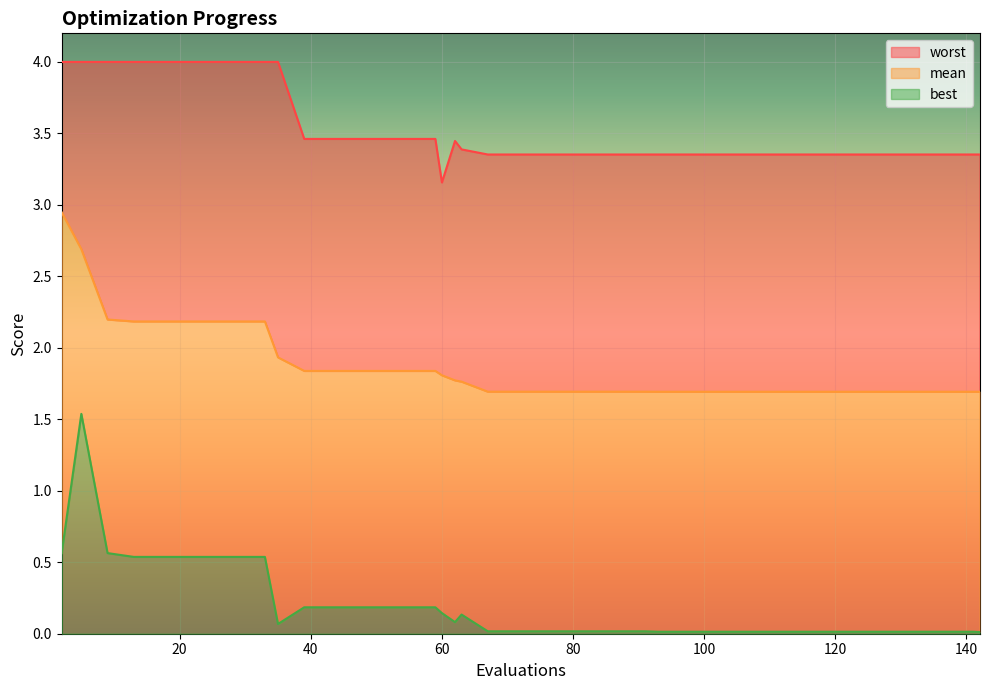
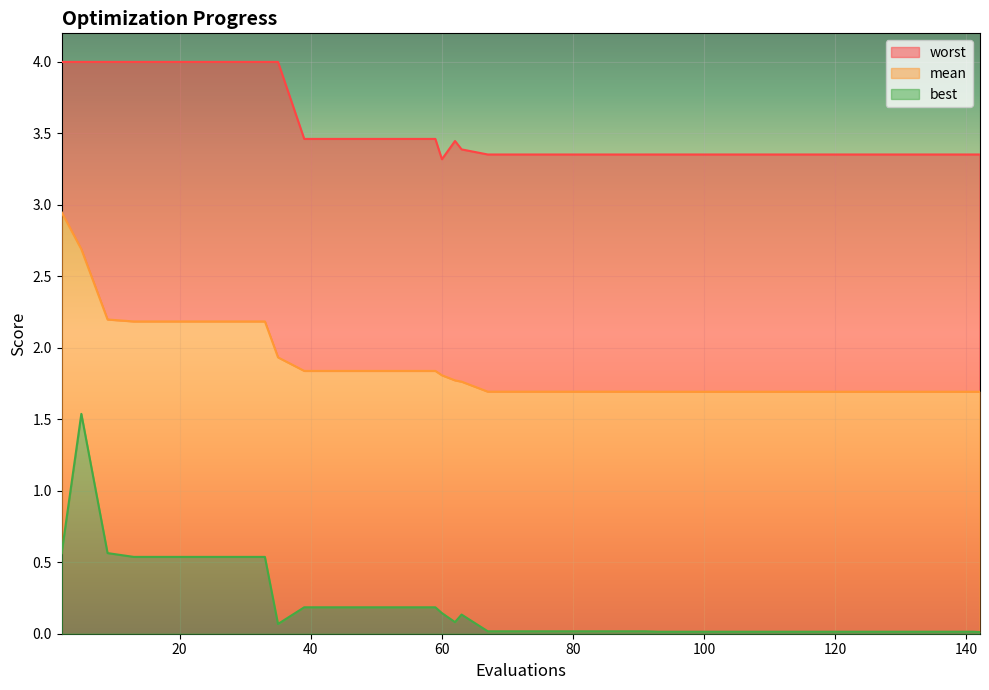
  {
    "worst": {
-     "60": 3.16
+     "60": 3.32
    },
    "mean": {
      "60": 1.81
    },
    "best": {
      "60": 0.14
    }
  }
